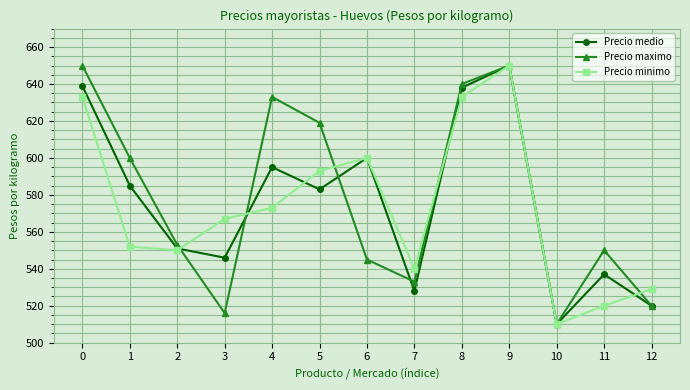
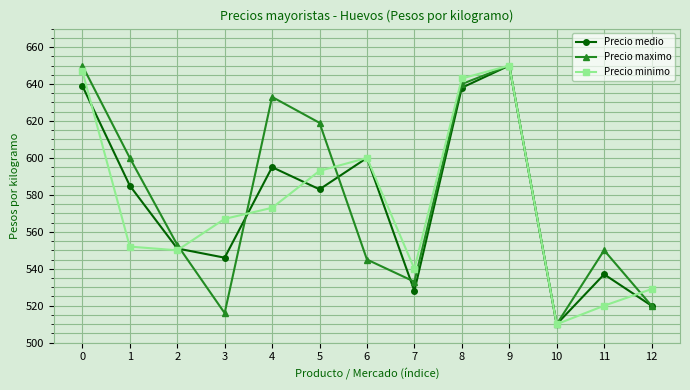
  {
    "Precio medio": {
      "0": 639,
      "1": 585,
      "3": 546,
      "4": 595,
      "5": 583,
      "7": 528,
      "8": 638,
      "11": 537
    },
    "Precio maximo": {
      "0": 650,
      "1": 600,
      "2": 553,
      "3": 516,
      "4": 633,
      "5": 619,
      "6": 545,
      "7": 533,
      "8": 640,
      "11": 550
    },
    "Precio minimo": {
-     "0": 633,
+     "0": 647,
      "1": 552,
      "3": 567,
      "4": 573,
      "5": 593,
      "7": 540,
-     "8": 633,
+     "8": 643,
      "11": 520,
      "12": 529
    }
  }
